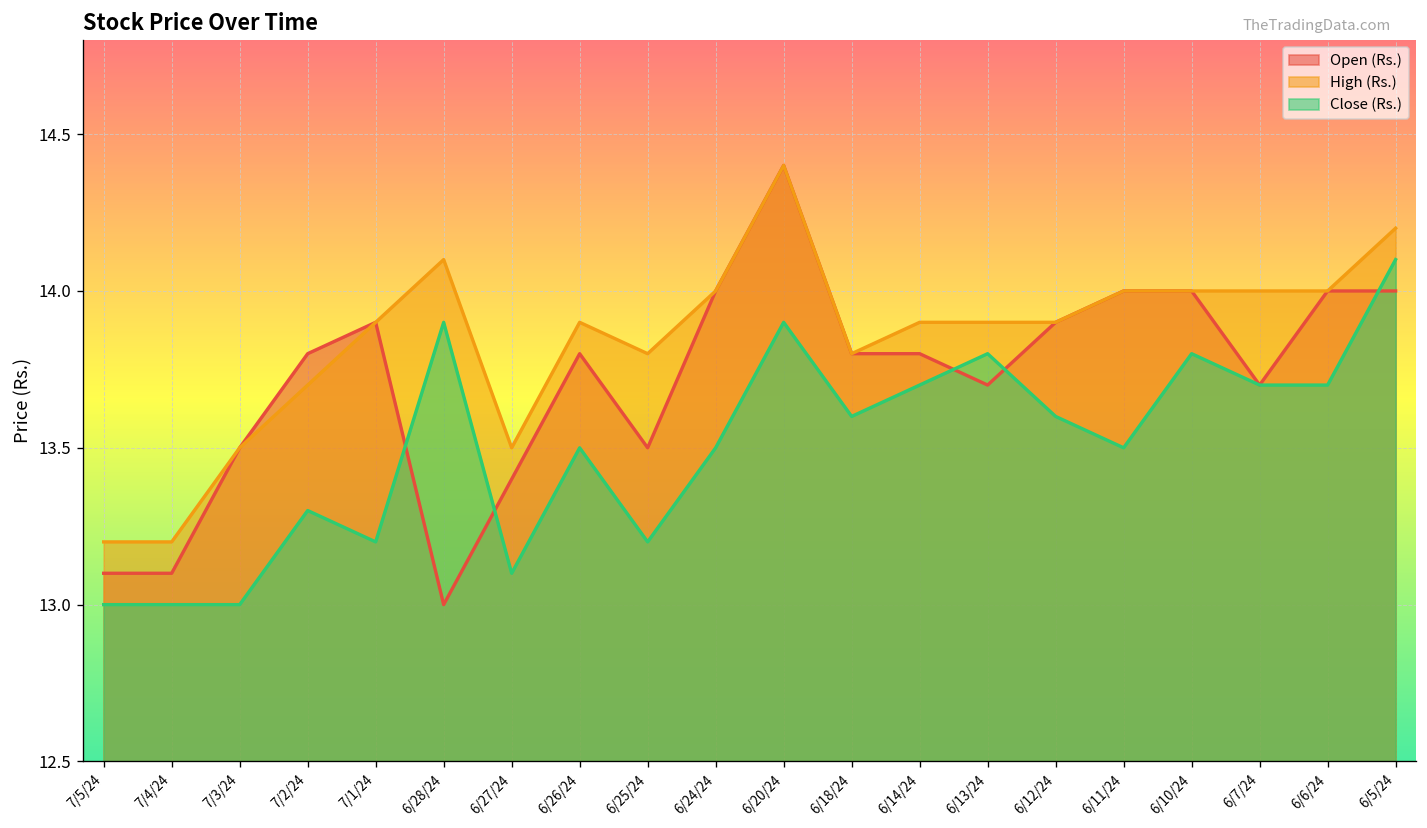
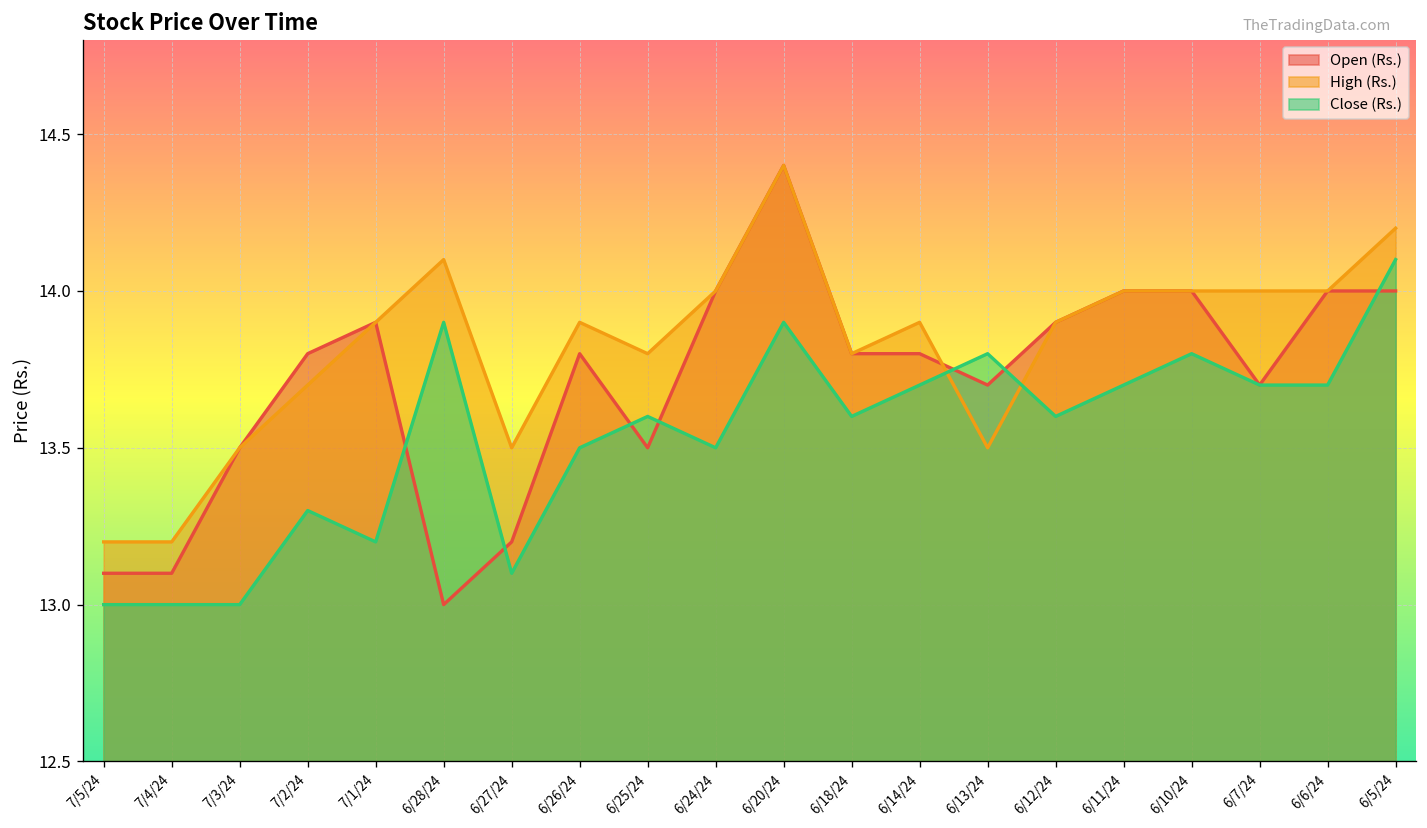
  {
    "Open (Rs.)": {
      "7/5/24": 13.1,
      "7/4/24": 13.1,
      "7/2/24": 13.8,
      "6/28/24": 13.0,
-     "6/27/24": 13.4,
+     "6/27/24": 13.2,
      "6/26/24": 13.8,
      "6/25/24": 13.5,
      "6/14/24": 13.8,
      "6/13/24": 13.7,
      "6/5/24": 14.0
    },
    "High (Rs.)": {
      "7/5/24": 13.2,
      "7/4/24": 13.2,
      "7/2/24": 13.7,
      "6/28/24": 14.1,
      "6/27/24": 13.5,
      "6/26/24": 13.9,
      "6/25/24": 13.8,
      "6/14/24": 13.9,
-     "6/13/24": 13.9,
+     "6/13/24": 13.5,
      "6/7/24": 14.0,
      "6/5/24": 14.2
    },
    "Close (Rs.)": {
      "7/5/24": 13.0,
      "7/4/24": 13.0,
      "7/3/24": 13.0,
      "7/2/24": 13.3,
      "7/1/24": 13.2,
      "6/28/24": 13.9,
      "6/27/24": 13.1,
      "6/26/24": 13.5,
-     "6/25/24": 13.2,
+     "6/25/24": 13.6,
      "6/24/24": 13.5,
      "6/20/24": 13.9,
      "6/18/24": 13.6,
      "6/14/24": 13.7,
      "6/13/24": 13.8,
      "6/12/24": 13.6,
-     "6/11/24": 13.5,
+     "6/11/24": 13.7,
      "6/10/24": 13.8,
      "6/6/24": 13.7,
      "6/5/24": 14.1
    }
  }
